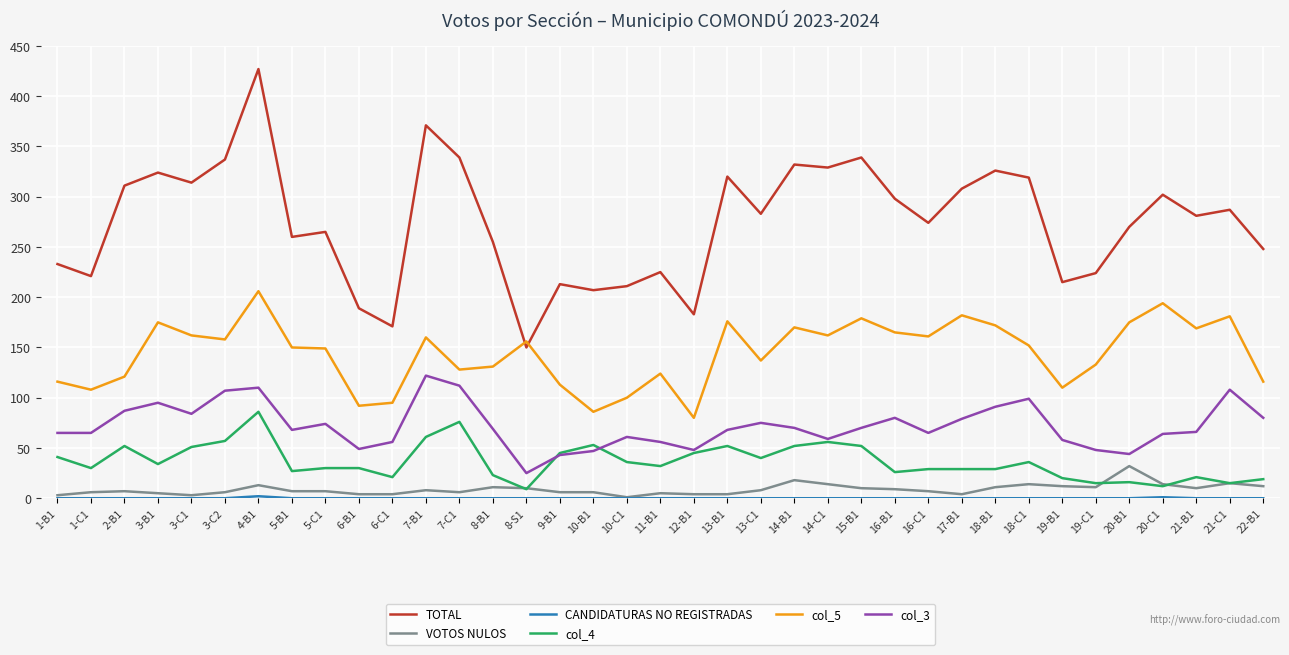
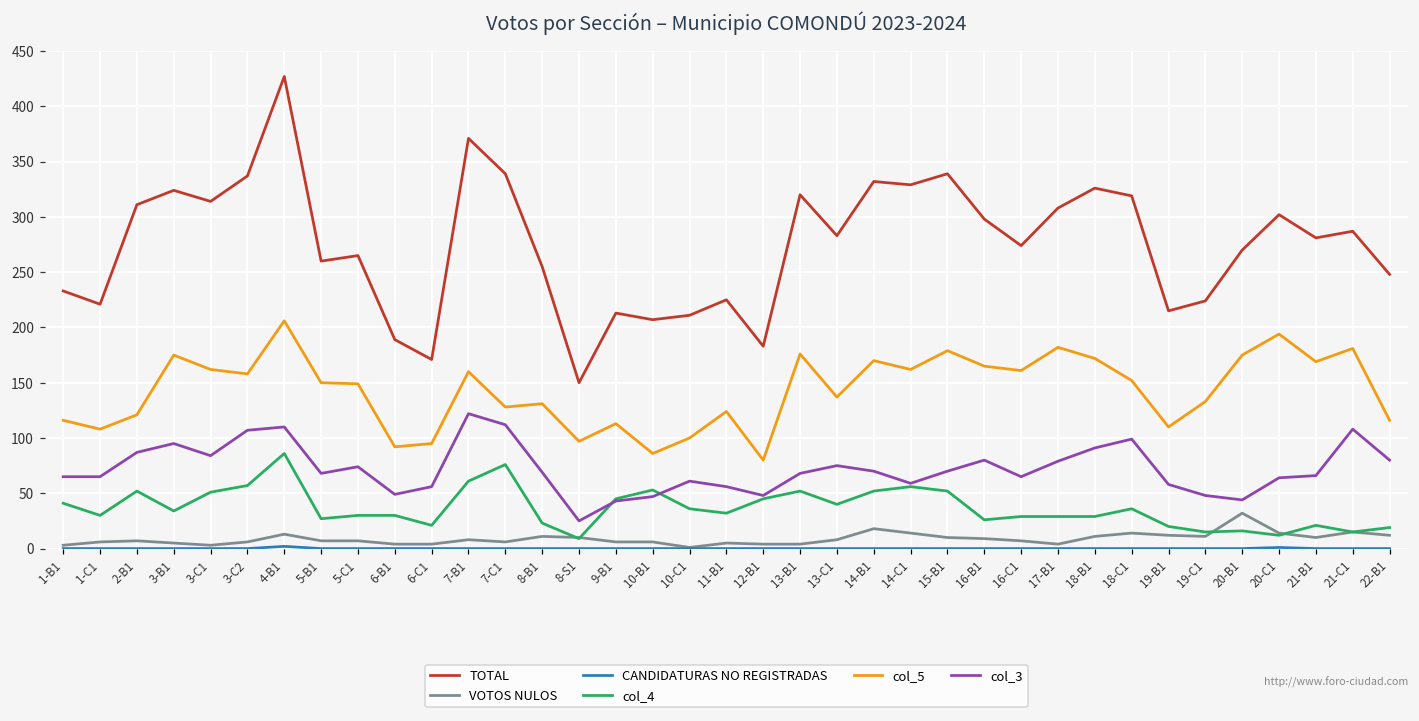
  {
    "col_5": {
      "1-B1": 116,
      "1-C1": 108,
      "2-B1": 121,
      "3-B1": 175,
      "3-C1": 162,
      "3-C2": 158,
      "4-B1": 206,
      "5-B1": 150,
      "5-C1": 149,
      "6-B1": 92,
      "6-C1": 95,
      "7-B1": 160,
      "7-C1": 128,
      "8-B1": 131,
-     "8-S1": 156,
+     "8-S1": 97,
      "9-B1": 113,
      "10-B1": 86,
      "10-C1": 100,
      "11-B1": 124,
      "12-B1": 80,
      "13-B1": 176,
      "13-C1": 137,
      "14-B1": 170,
      "14-C1": 162,
      "15-B1": 179,
      "16-B1": 165,
      "16-C1": 161,
      "17-B1": 182,
      "18-B1": 172,
      "18-C1": 152,
      "19-B1": 110,
      "19-C1": 133,
      "20-B1": 175,
      "20-C1": 194,
      "21-B1": 169,
      "21-C1": 181,
      "22-B1": 116
    }
  }
